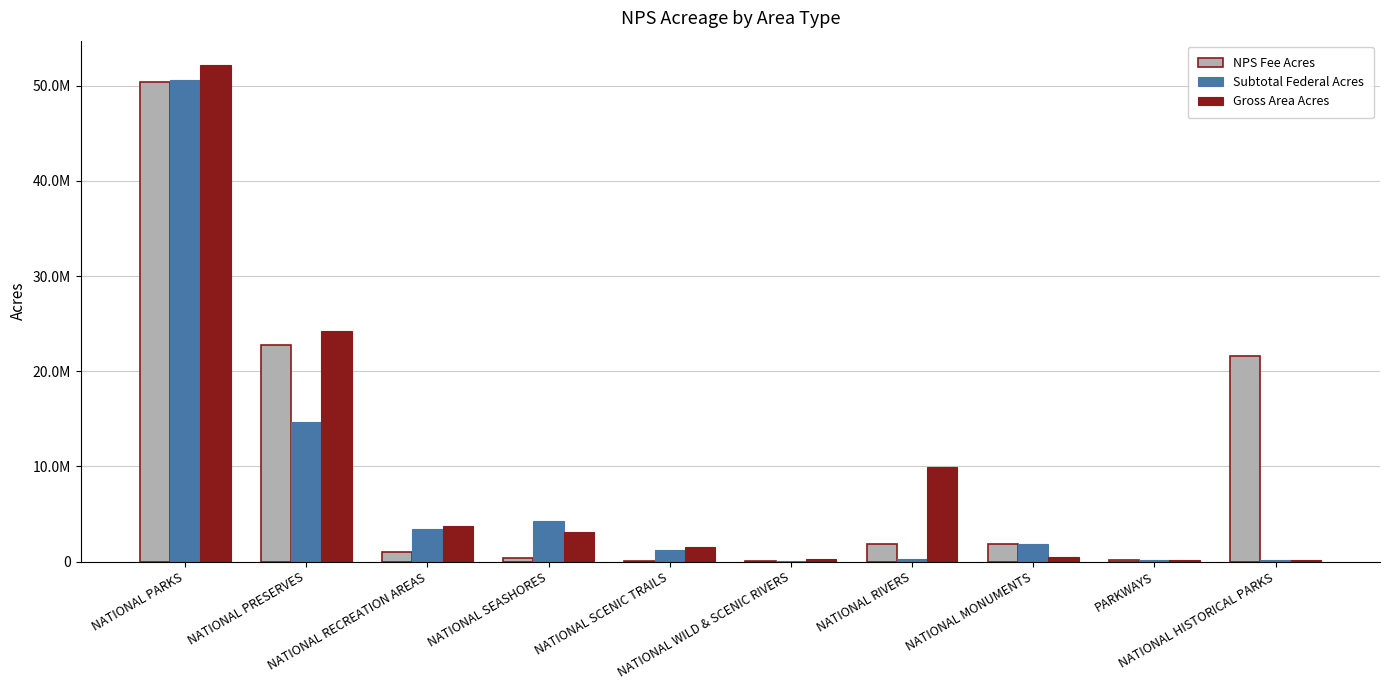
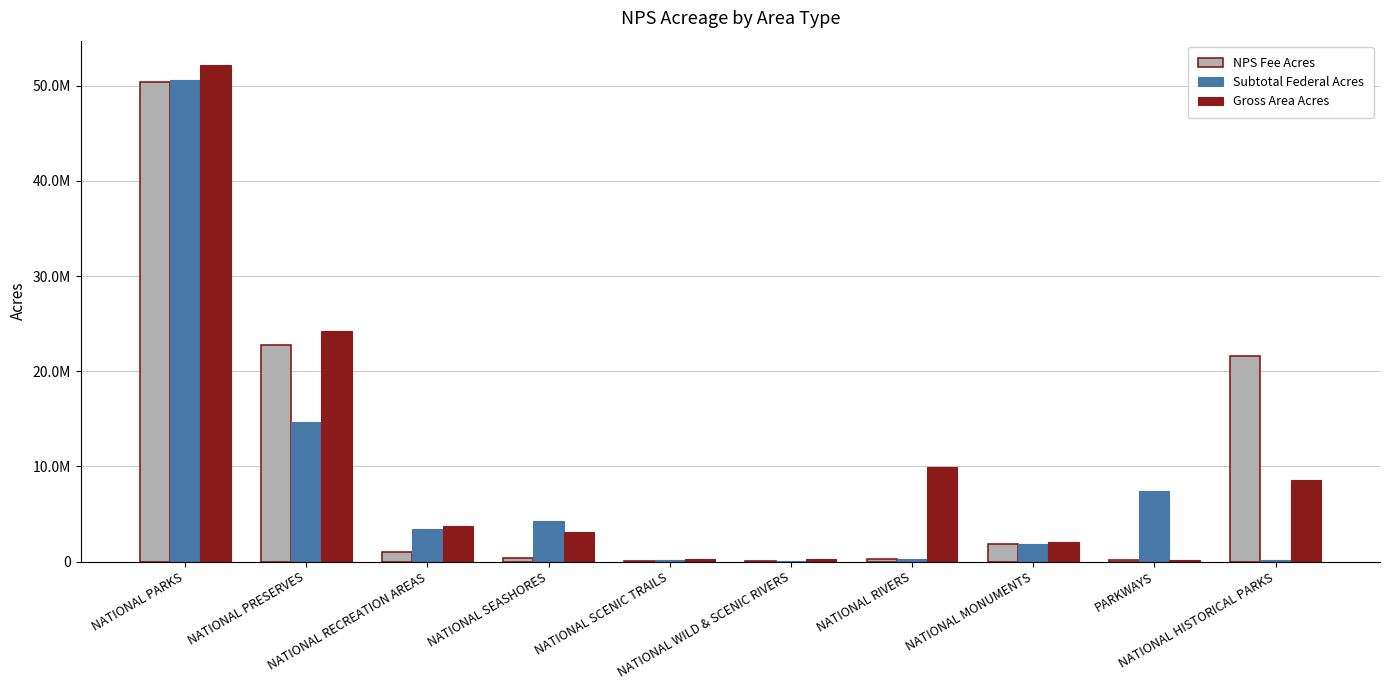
  {
    "NPS Fee Acres": {
      "NATIONAL PARKS": 50000000,
      "NATIONAL PRESERVES": 23000000,
      "NATIONAL RECREATION AREAS": 1000000,
      "NATIONAL SEASHORES": 0,
-     "NATIONAL RIVERS": 2000000,
+     "NATIONAL RIVERS": 0,
      "NATIONAL MONUMENTS": 2000000,
      "NATIONAL HISTORICAL PARKS": 22000000
    },
    "Subtotal Federal Acres": {
      "NATIONAL PARKS": 51000000,
      "NATIONAL PRESERVES": 15000000,
      "NATIONAL RECREATION AREAS": 3000000,
      "NATIONAL SEASHORES": 4000000,
-     "NATIONAL SCENIC TRAILS": 1000000,
+     "NATIONAL SCENIC TRAILS": 0,
      "NATIONAL RIVERS": 0,
      "NATIONAL MONUMENTS": 2000000,
-     "PARKWAYS": 0
+     "PARKWAYS": 7000000
    },
    "Gross Area Acres": {
      "NATIONAL PARKS": 52000000,
      "NATIONAL PRESERVES": 24000000,
      "NATIONAL RECREATION AREAS": 4000000,
      "NATIONAL SEASHORES": 3000000,
-     "NATIONAL SCENIC TRAILS": 1000000,
+     "NATIONAL SCENIC TRAILS": 0,
      "NATIONAL WILD & SCENIC RIVERS": 0,
      "NATIONAL RIVERS": 10000000,
-     "NATIONAL MONUMENTS": 0,
-     "NATIONAL HISTORICAL PARKS": 0
+     "NATIONAL MONUMENTS": 2000000,
+     "NATIONAL HISTORICAL PARKS": 9000000
    }
  }
